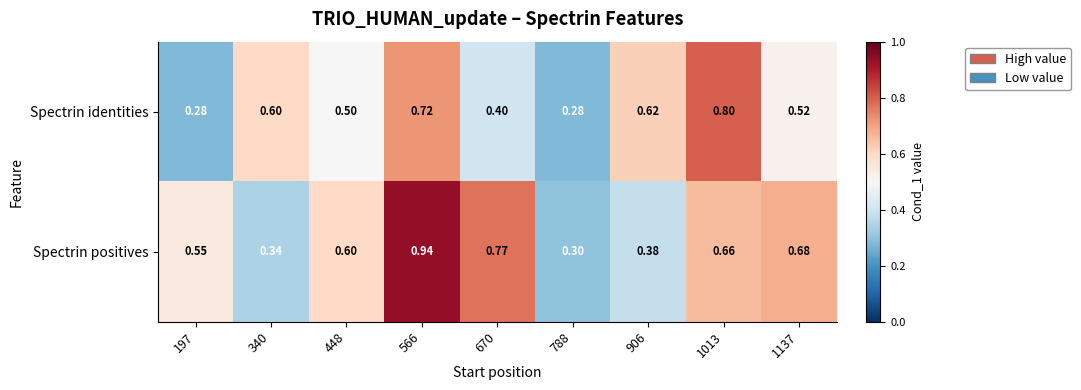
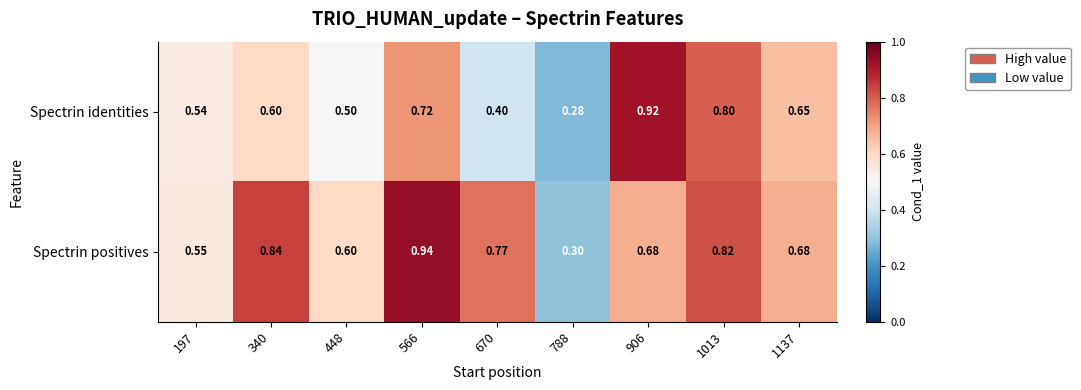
  {
    "Spectrin identities": {
-     "197": 0.28,
+     "197": 0.54,
      "340": 0.60,
      "448": 0.50,
      "566": 0.72,
      "670": 0.40,
      "788": 0.28,
-     "906": 0.62,
+     "906": 0.92,
      "1013": 0.80,
-     "1137": 0.52
+     "1137": 0.65
    },
    "Spectrin positives": {
      "197": 0.55,
-     "340": 0.34,
+     "340": 0.84,
      "448": 0.60,
      "566": 0.94,
      "670": 0.77,
      "788": 0.30,
-     "906": 0.38,
-     "1013": 0.66,
+     "906": 0.68,
+     "1013": 0.82,
      "1137": 0.68
    }
  }
